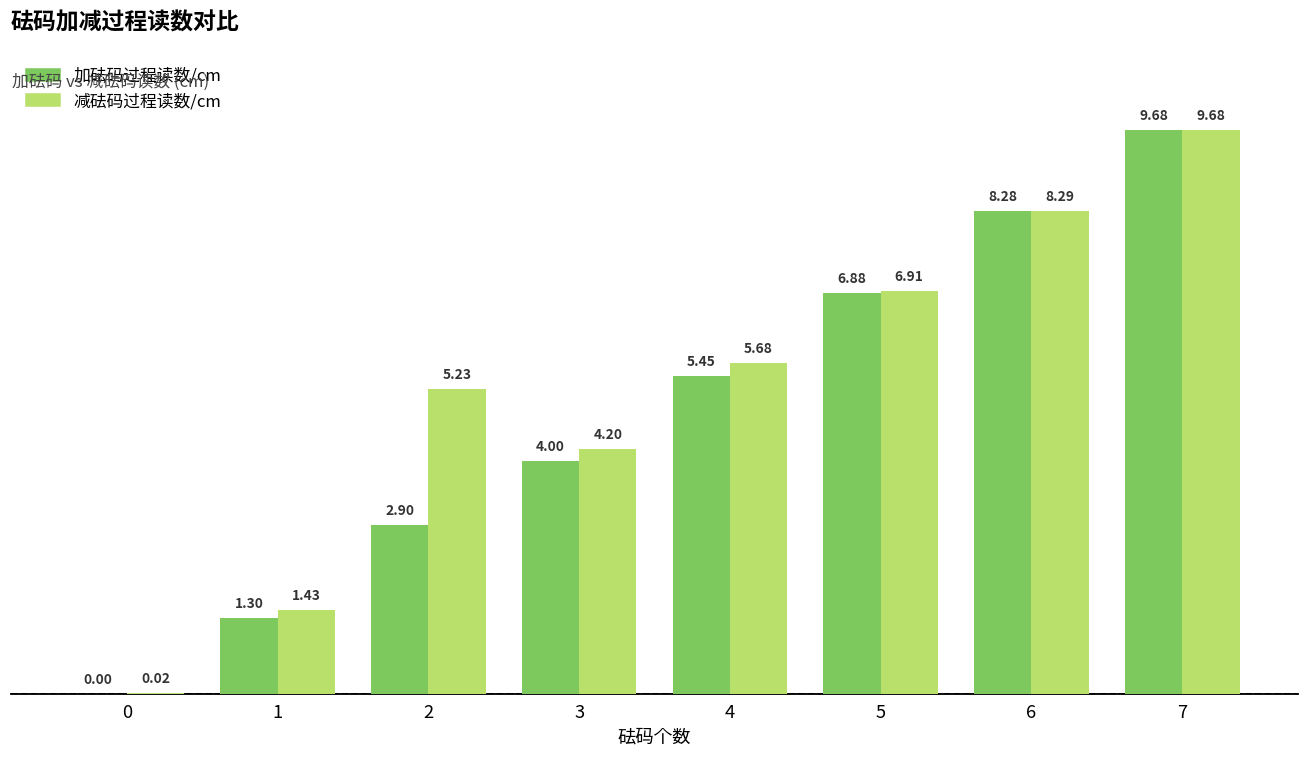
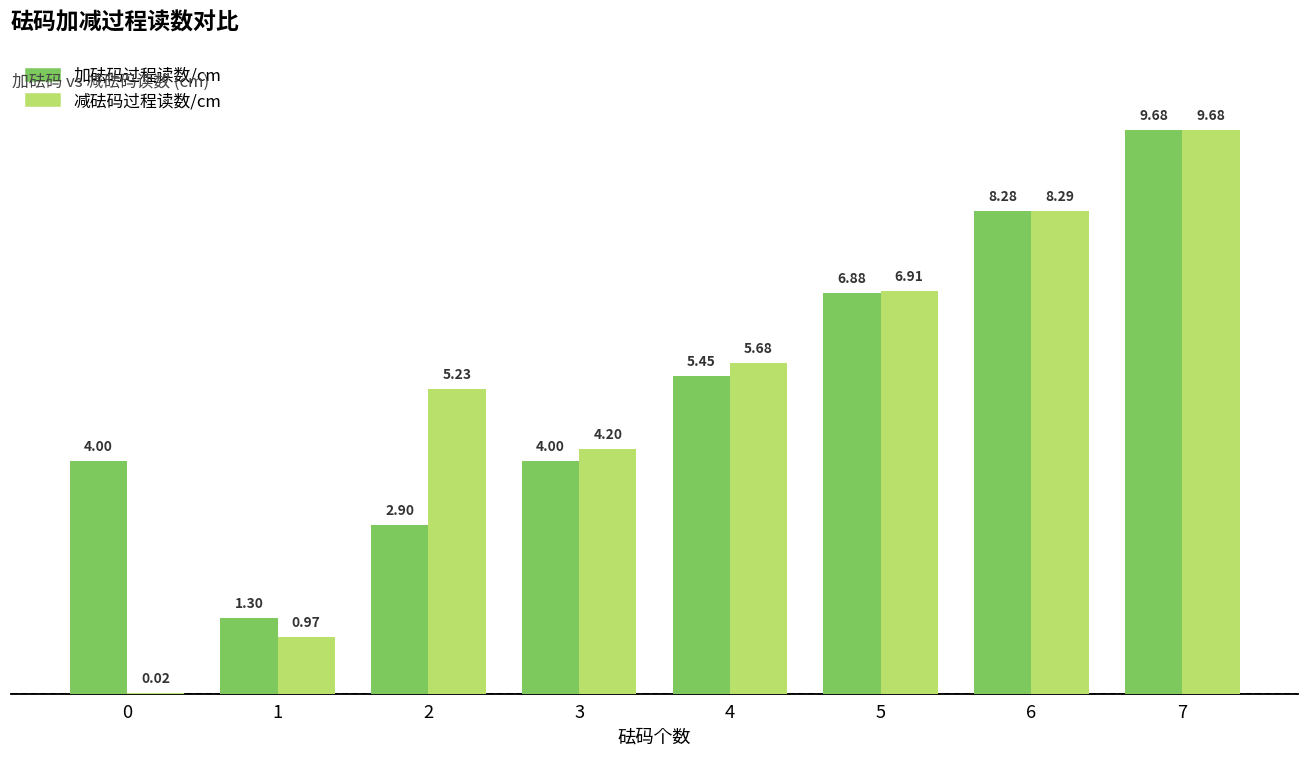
  {
    "加砝码过程读数/cm": {
-     "0": 0.00,
+     "0": 4.00,
      "1": 1.30,
      "2": 2.90,
      "3": 4.00,
      "4": 5.45,
      "5": 6.88,
      "6": 8.28,
      "7": 9.68
    },
    "减砝码过程读数/cm": {
      "0": 0.02,
-     "1": 1.43,
+     "1": 0.97,
      "2": 5.23,
      "3": 4.20,
      "4": 5.68,
      "5": 6.91,
      "6": 8.29,
      "7": 9.68
    }
  }
